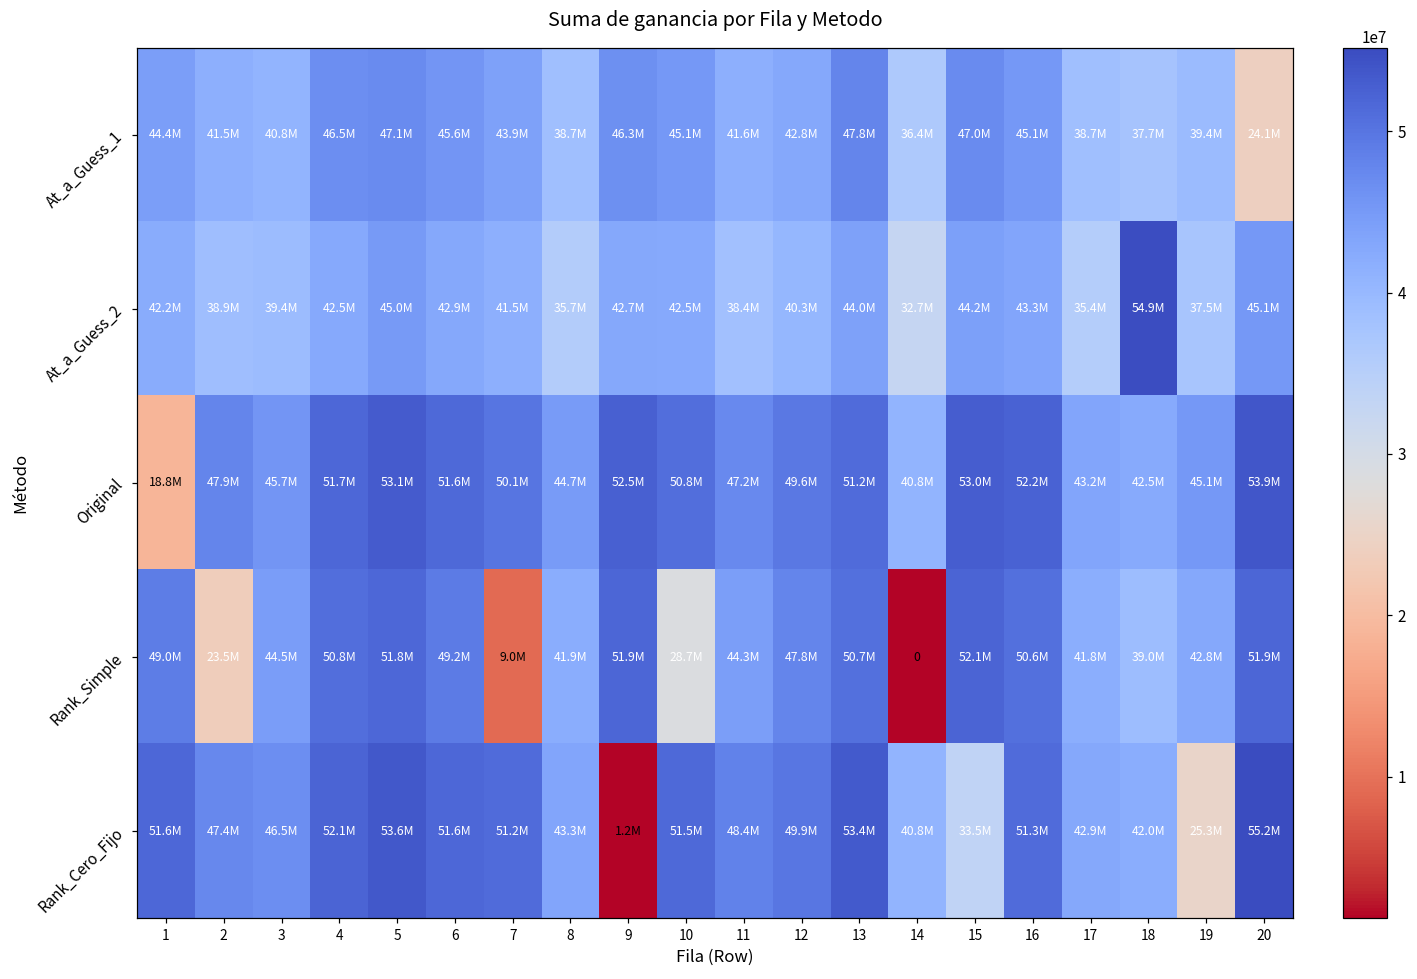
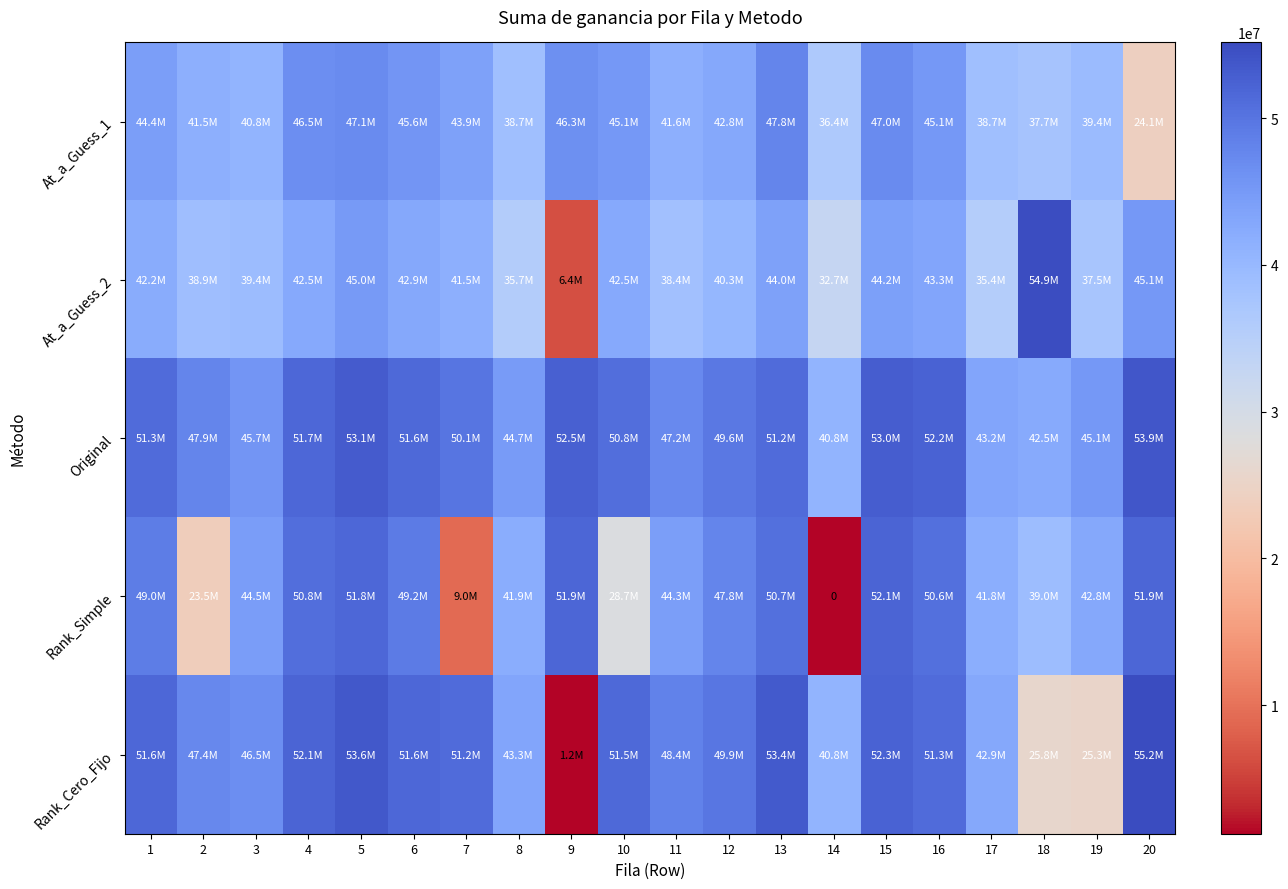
  {
    "At_a_Guess_1": {
      "1": "44.4M",
      "2": "41.5M",
      "3": "40.8M",
      "4": "46.5M",
      "5": "47.1M",
      "6": "45.6M",
      "7": "43.9M",
      "8": "38.7M",
      "9": "46.3M",
      "10": "45.1M",
      "11": "41.6M",
      "12": "42.8M",
      "13": "47.8M",
      "14": "36.4M",
      "15": "47.0M",
      "16": "45.1M",
      "17": "38.7M",
      "18": "37.7M",
      "19": "39.4M",
      "20": "24.1M"
    },
    "At_a_Guess_2": {
      "1": "42.2M",
      "2": "38.9M",
      "3": "39.4M",
      "4": "42.5M",
      "5": "45.0M",
      "6": "42.9M",
      "7": "41.5M",
      "8": "35.7M",
-     "9": "42.7M",
+     "9": "6.4M",
      "10": "42.5M",
      "11": "38.4M",
      "12": "40.3M",
      "13": "44.0M",
      "14": "32.7M",
      "15": "44.2M",
      "16": "43.3M",
      "17": "35.4M",
      "18": "54.9M",
      "19": "37.5M",
      "20": "45.1M"
    },
    "Original": {
-     "1": "18.8M",
+     "1": "51.3M",
      "2": "47.9M",
      "3": "45.7M",
      "4": "51.7M",
      "5": "53.1M",
      "6": "51.6M",
      "7": "50.1M",
      "8": "44.7M",
      "9": "52.5M",
      "10": "50.8M",
      "11": "47.2M",
      "12": "49.6M",
      "13": "51.2M",
      "14": "40.8M",
      "15": "53.0M",
      "16": "52.2M",
      "17": "43.2M",
      "18": "42.5M",
      "19": "45.1M",
      "20": "53.9M"
    },
    "Rank_Simple": {
      "1": "49.0M",
      "2": "23.5M",
      "3": "44.5M",
      "4": "50.8M",
      "5": "51.8M",
      "6": "49.2M",
      "7": "9.0M",
      "8": "41.9M",
      "9": "51.9M",
      "11": "44.3M",
      "12": "47.8M",
      "13": "50.7M",
      "14": "0",
      "15": "52.1M",
      "16": "50.6M",
      "17": "41.8M",
      "18": "39.0M",
      "19": "42.8M",
      "20": "51.9M"
    },
    "Rank_Cero_Fijo": {
      "1": "51.6M",
      "2": "47.4M",
      "3": "46.5M",
      "4": "52.1M",
      "5": "53.6M",
      "6": "51.6M",
      "7": "51.2M",
      "8": "43.3M",
      "9": "1.2M",
      "10": "51.5M",
      "11": "48.4M",
      "12": "49.9M",
      "13": "53.4M",
      "14": "40.8M",
-     "15": "33.5M",
+     "15": "52.3M",
      "16": "51.3M",
      "17": "42.9M",
-     "18": "42.0M",
+     "18": "25.8M",
      "19": "25.3M",
      "20": "55.2M"
    }
  }
